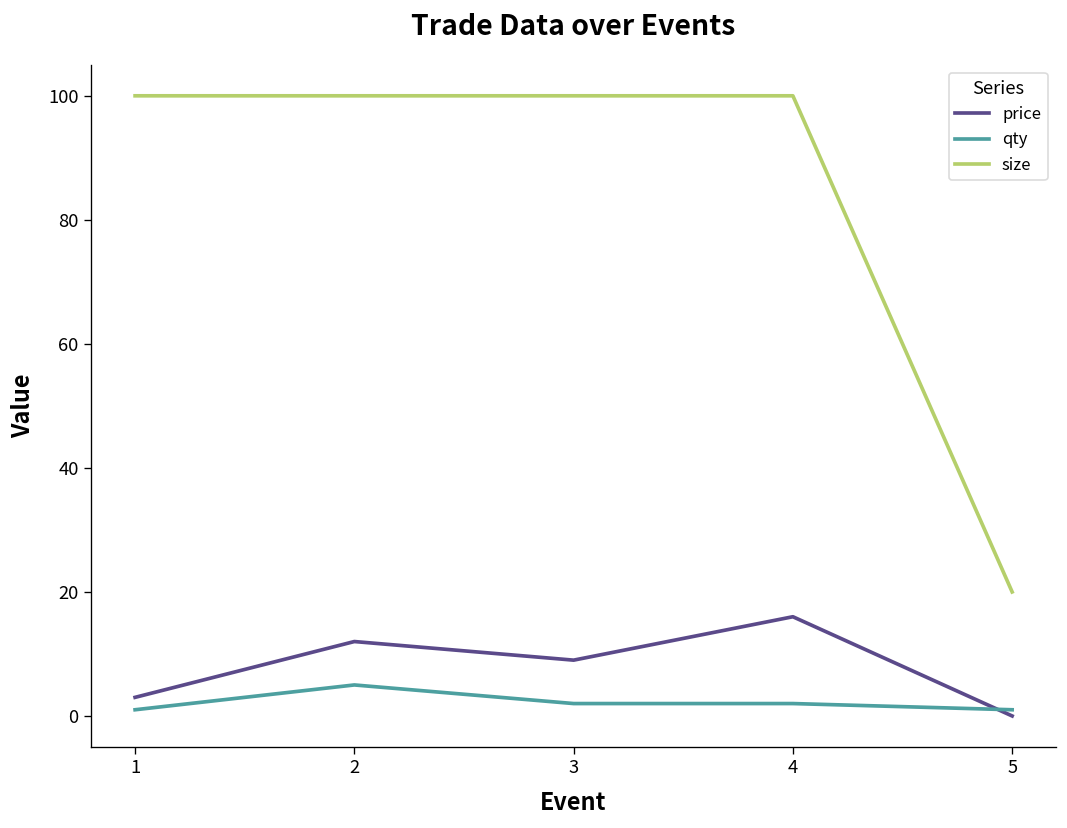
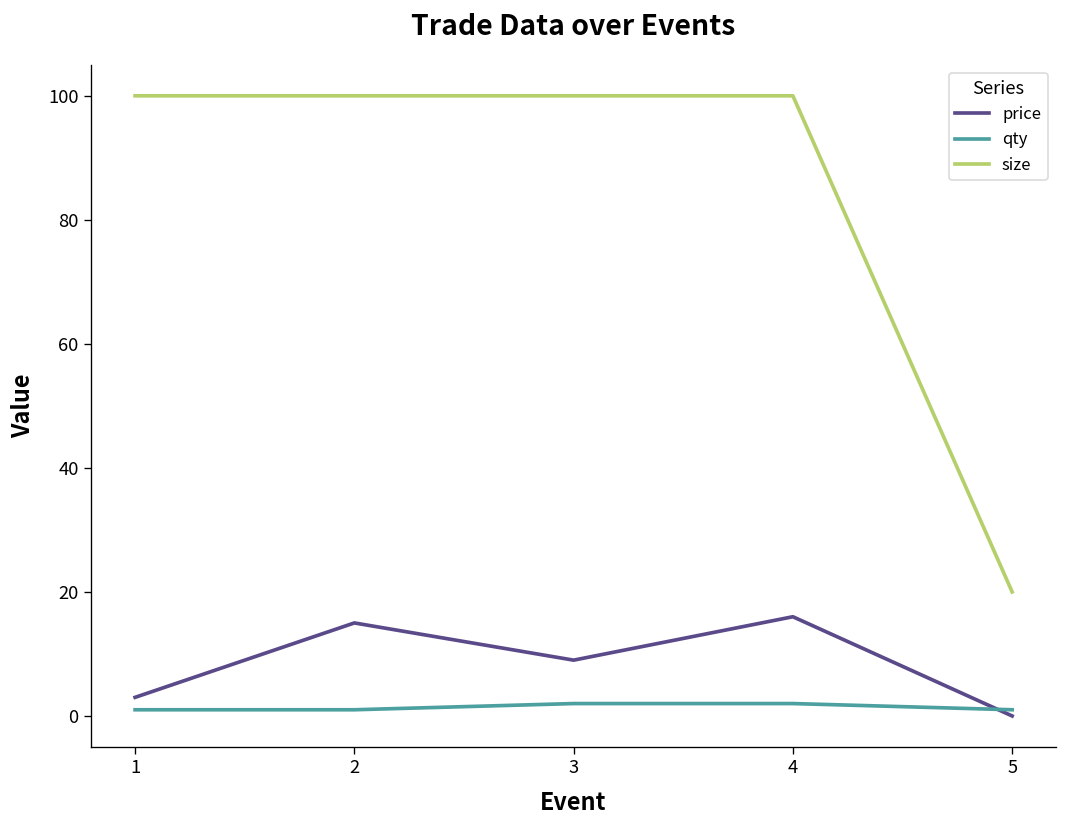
  {
    "price": {
      "1": 3,
-     "2": 12,
+     "2": 15,
      "3": 9,
      "4": 16,
      "5": 0
    },
    "qty": {
      "1": 1,
-     "2": 5,
+     "2": 1,
      "3": 2,
      "4": 2,
      "5": 1
    },
    "size": {
      "1": 100,
      "2": 100,
      "3": 100,
      "4": 100,
      "5": 20
    }
  }
